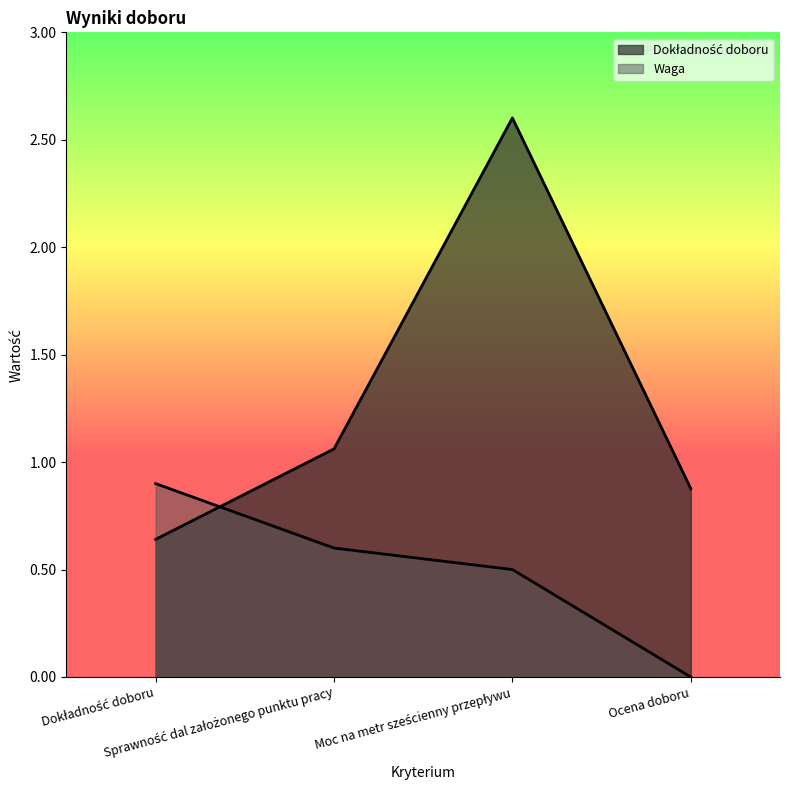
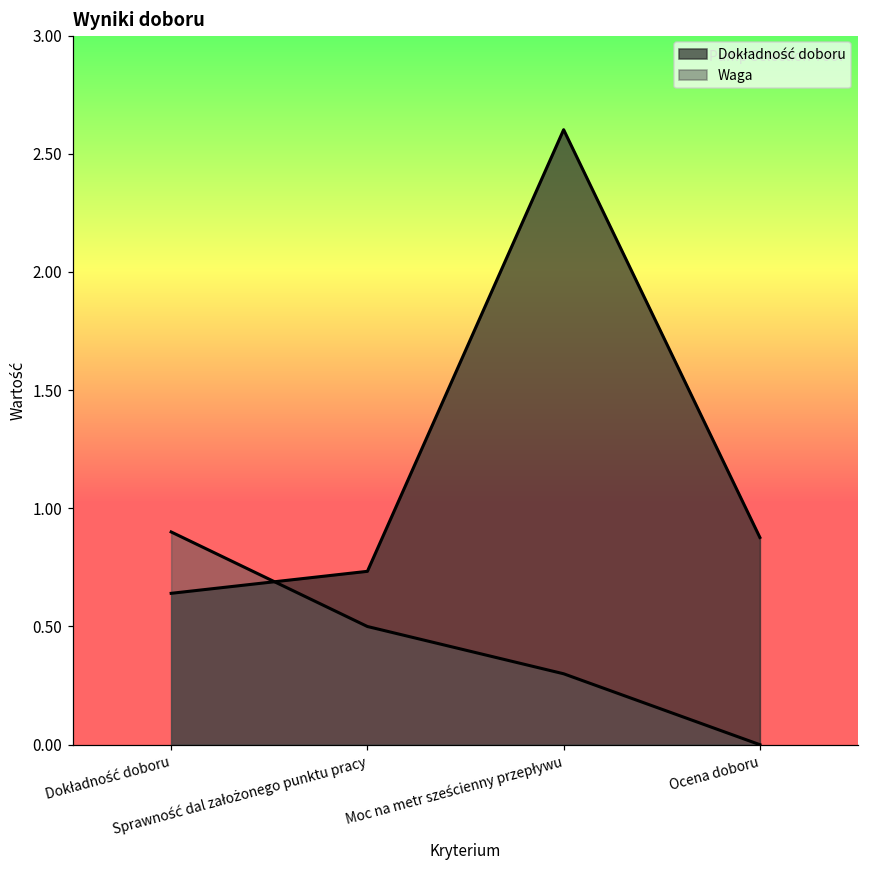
  {
    "Dokładność doboru": {
      "Dokładność doboru": 0.64,
-     "Sprawność dal założonego punktu pracy": 1.06,
+     "Sprawność dal założonego punktu pracy": 0.73,
      "Moc na metr sześcienny przepływu": 2.60,
      "Ocena doboru": 0.88
    },
    "Waga": {
      "Dokładność doboru": 0.9,
-     "Sprawność dal założonego punktu pracy": 0.6,
-     "Moc na metr sześcienny przepływu": 0.5,
+     "Sprawność dal założonego punktu pracy": 0.5,
+     "Moc na metr sześcienny przepływu": 0.3,
      "Ocena doboru": 0.0
    }
  }
